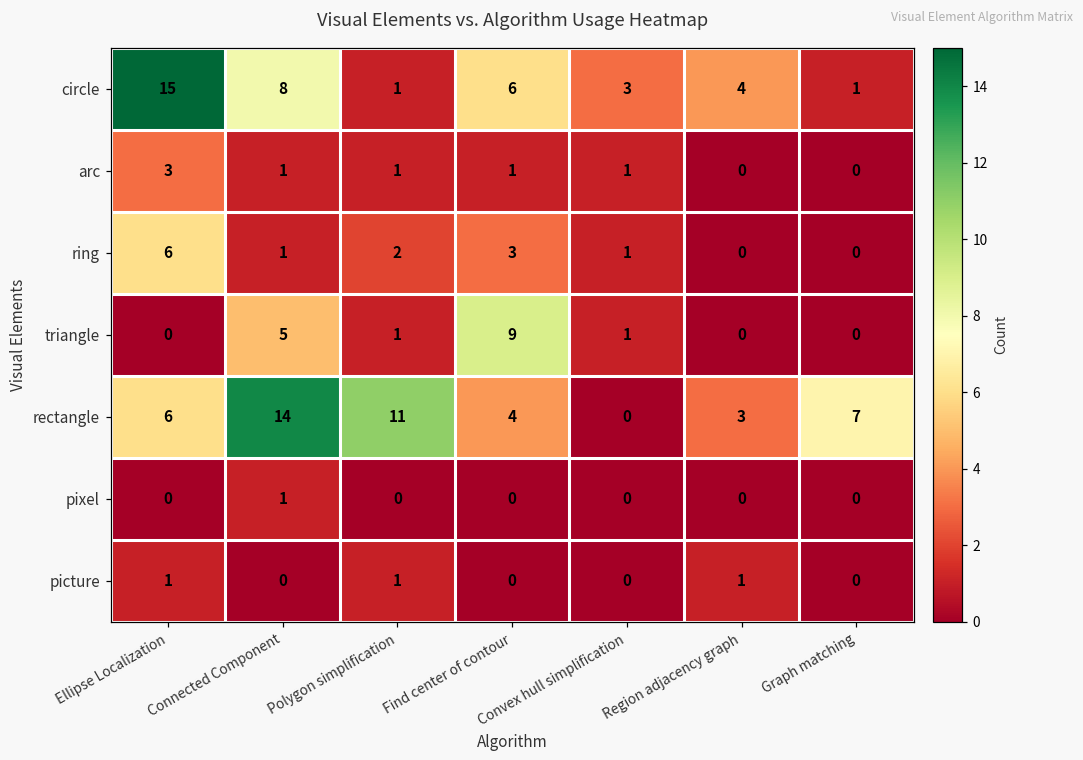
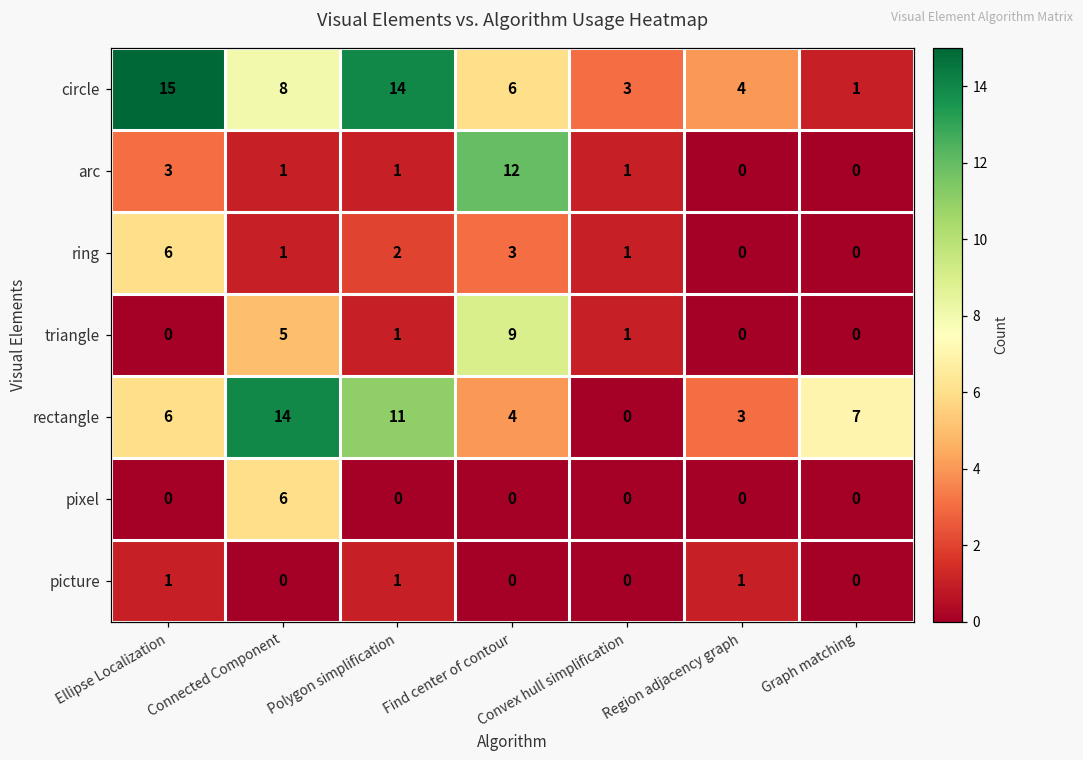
  {
    "circle": {
      "Ellipse Localization": 15,
      "Connected Component": 8,
-     "Polygon simplification": 1,
+     "Polygon simplification": 14,
      "Find center of contour": 6,
      "Convex hull simplification": 3,
      "Region adjacency graph": 4,
      "Graph matching": 1
    },
    "arc": {
      "Ellipse Localization": 3,
      "Connected Component": 1,
      "Polygon simplification": 1,
-     "Find center of contour": 1,
+     "Find center of contour": 12,
      "Convex hull simplification": 1,
      "Region adjacency graph": 0,
      "Graph matching": 0
    },
    "ring": {
      "Ellipse Localization": 6,
      "Connected Component": 1,
      "Polygon simplification": 2,
      "Find center of contour": 3,
      "Convex hull simplification": 1,
      "Region adjacency graph": 0,
      "Graph matching": 0
    },
    "triangle": {
      "Ellipse Localization": 0,
      "Connected Component": 5,
      "Polygon simplification": 1,
      "Find center of contour": 9,
      "Convex hull simplification": 1,
      "Region adjacency graph": 0,
      "Graph matching": 0
    },
    "rectangle": {
      "Ellipse Localization": 6,
      "Connected Component": 14,
      "Polygon simplification": 11,
      "Find center of contour": 4,
      "Convex hull simplification": 0,
      "Region adjacency graph": 3,
      "Graph matching": 7
    },
    "pixel": {
      "Ellipse Localization": 0,
-     "Connected Component": 1,
+     "Connected Component": 6,
      "Polygon simplification": 0,
      "Find center of contour": 0,
      "Convex hull simplification": 0,
      "Region adjacency graph": 0,
      "Graph matching": 0
    },
    "picture": {
      "Ellipse Localization": 1,
      "Connected Component": 0,
      "Polygon simplification": 1,
      "Find center of contour": 0,
      "Convex hull simplification": 0,
      "Region adjacency graph": 1,
      "Graph matching": 0
    }
  }
